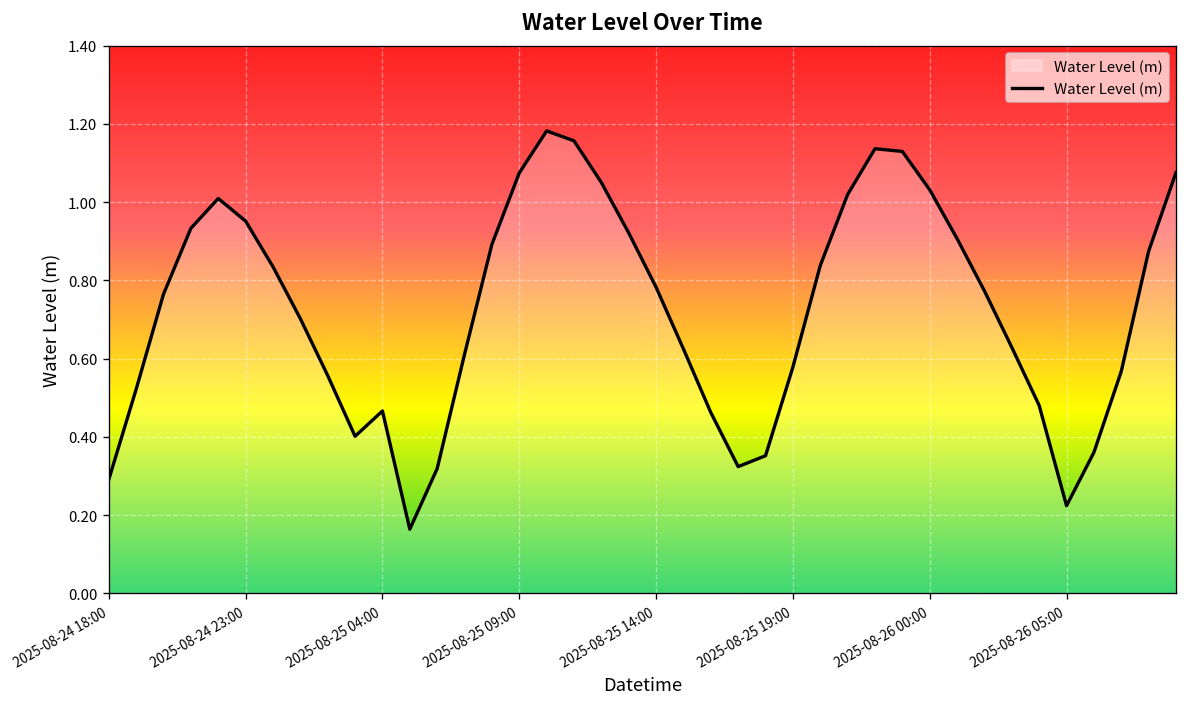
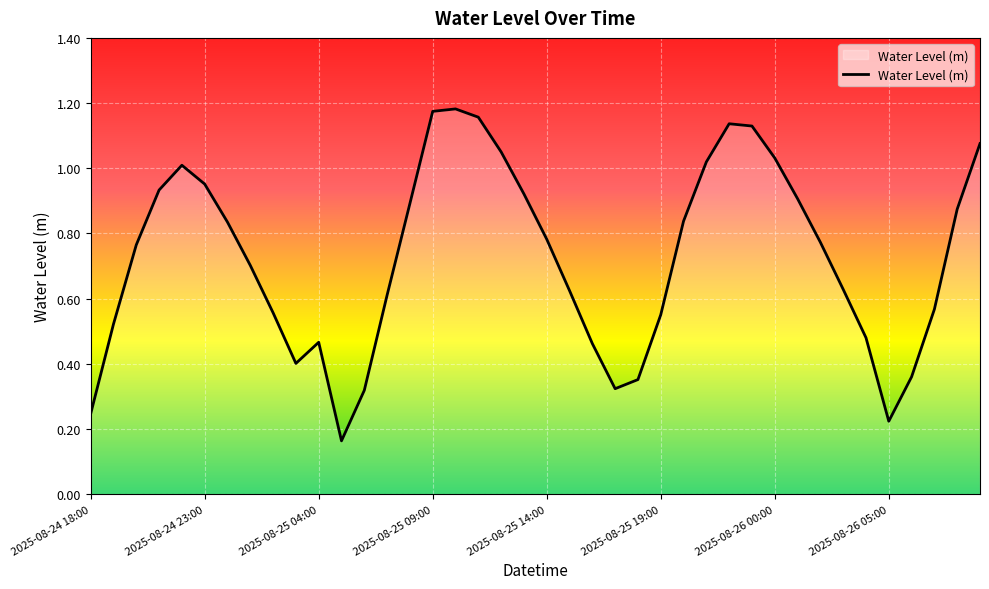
  {
-   "2025-08-24 18:00": 0.29,
+   "2025-08-24 18:00": 0.25,
    "2025-08-24 23:00": 0.95,
    "2025-08-25 04:00": 0.47,
-   "2025-08-25 09:00": 1.07,
+   "2025-08-25 09:00": 1.17,
    "2025-08-25 14:00": 0.78,
-   "2025-08-25 19:00": 0.58,
+   "2025-08-25 19:00": 0.55,
    "2025-08-26 00:00": 1.03,
    "2025-08-26 05:00": 0.22
  }
